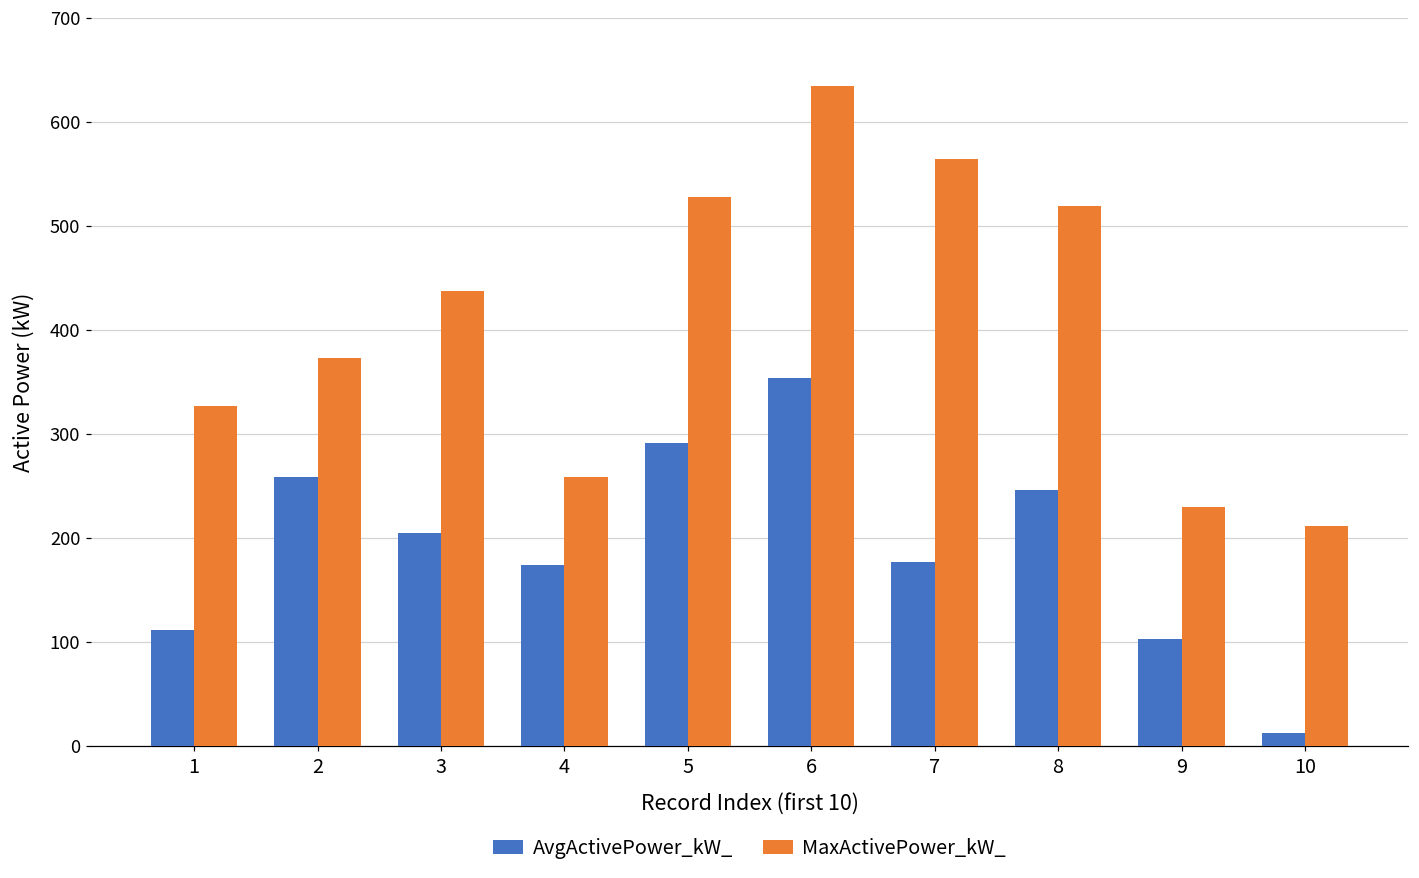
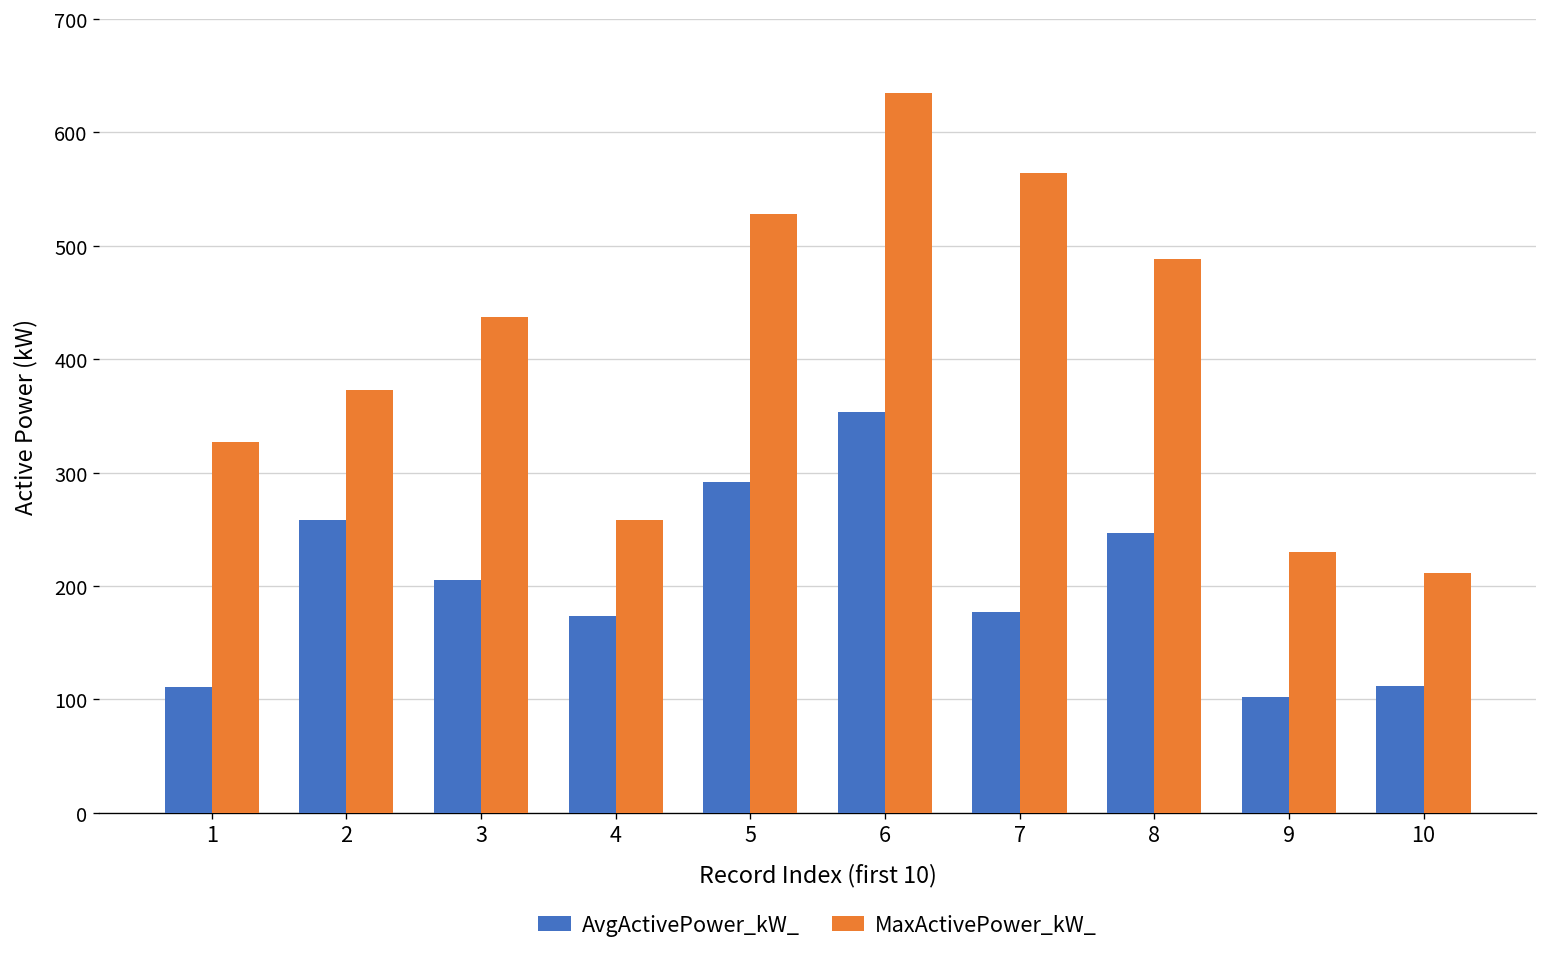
  {
    "AvgActivePower_kW_": {
      "1": 110,
      "2": 260,
      "3": 200,
      "4": 170,
      "5": 290,
      "6": 350,
      "7": 180,
      "8": 250,
      "9": 100,
-     "10": 10
+     "10": 110
    },
    "MaxActivePower_kW_": {
      "1": 330,
      "2": 370,
      "3": 440,
      "4": 260,
      "5": 530,
      "6": 640,
      "7": 560,
-     "8": 520,
+     "8": 490,
      "9": 230,
      "10": 210
    }
  }
